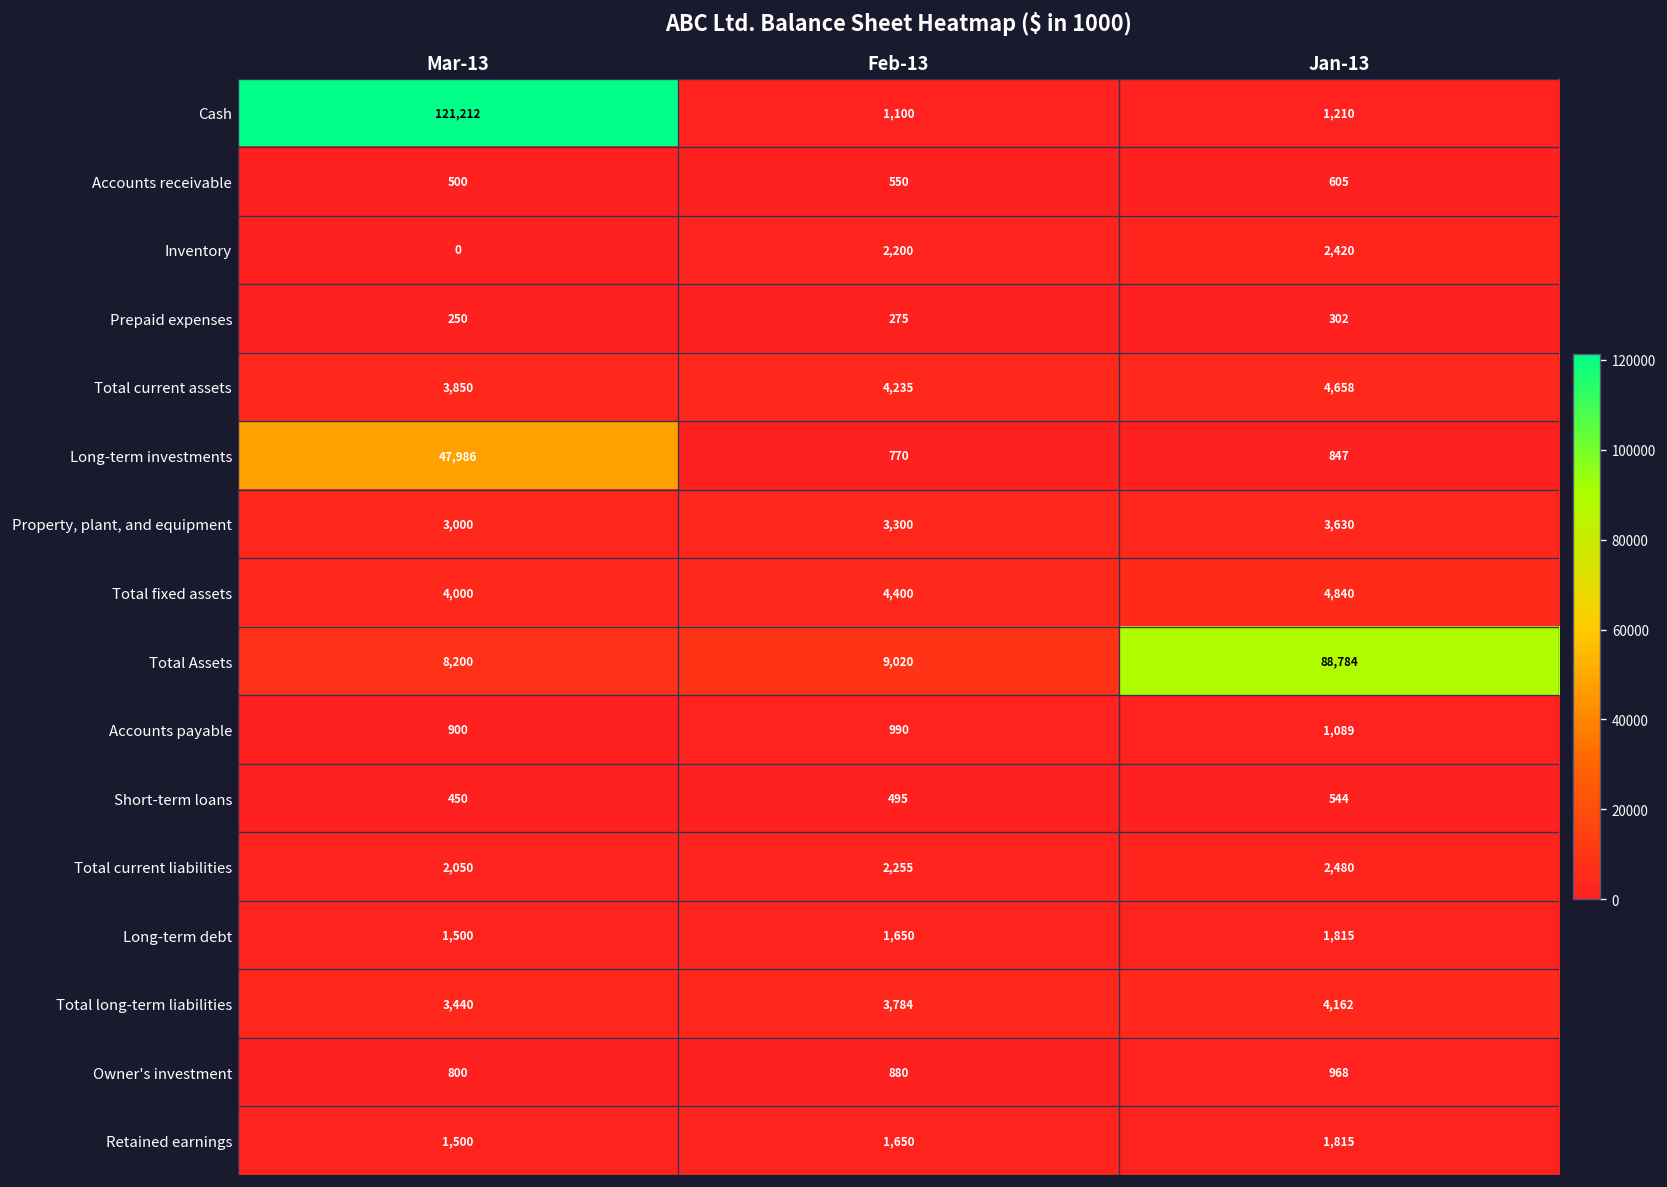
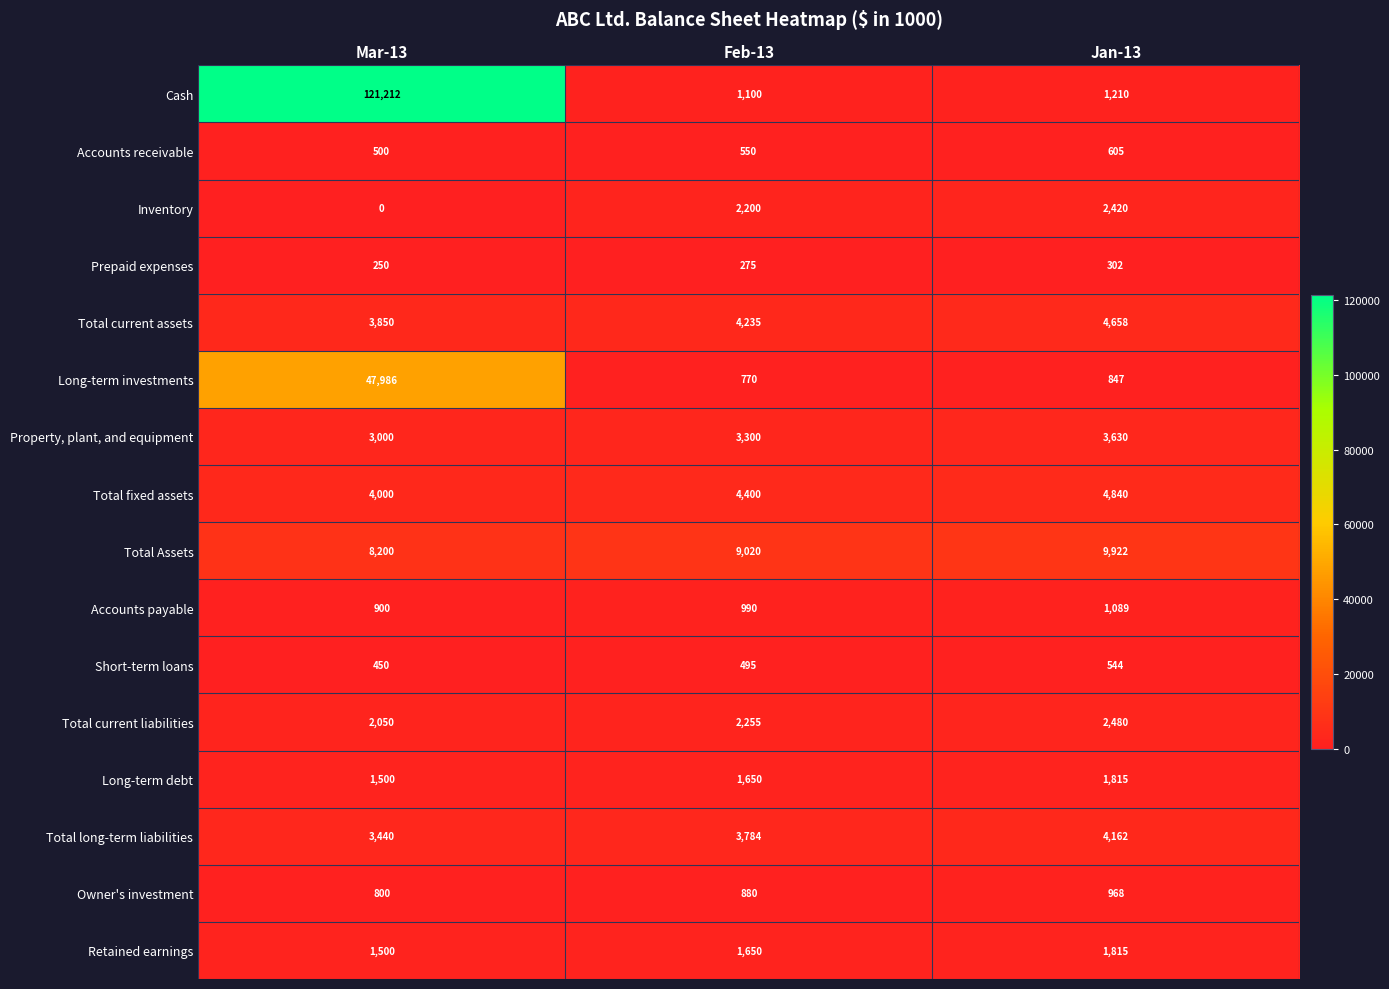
  {
    "Cash": {
      "Mar-13": "121,212",
      "Feb-13": "1,100",
      "Jan-13": "1,210"
    },
    "Accounts receivable": {
      "Mar-13": "500",
      "Feb-13": "550",
      "Jan-13": "605"
    },
    "Inventory": {
      "Mar-13": "0",
      "Feb-13": "2,200",
      "Jan-13": "2,420"
    },
    "Prepaid expenses": {
      "Mar-13": "250",
      "Feb-13": "275",
      "Jan-13": "302"
    },
    "Total current assets": {
      "Mar-13": "3,850",
      "Feb-13": "4,235",
      "Jan-13": "4,658"
    },
    "Long-term investments": {
      "Mar-13": "47,986",
      "Feb-13": "770",
      "Jan-13": "847"
    },
    "Property, plant, and equipment": {
      "Mar-13": "3,000",
      "Feb-13": "3,300",
      "Jan-13": "3,630"
    },
    "Total fixed assets": {
      "Mar-13": "4,000",
      "Feb-13": "4,400",
      "Jan-13": "4,840"
    },
    "Total Assets": {
      "Mar-13": "8,200",
      "Feb-13": "9,020",
-     "Jan-13": "88,784"
+     "Jan-13": "9,922"
    },
    "Accounts payable": {
      "Mar-13": "900",
      "Feb-13": "990",
      "Jan-13": "1,089"
    },
    "Short-term loans": {
      "Mar-13": "450",
      "Feb-13": "495",
      "Jan-13": "544"
    },
    "Total current liabilities": {
      "Mar-13": "2,050",
      "Feb-13": "2,255",
      "Jan-13": "2,480"
    },
    "Long-term debt": {
      "Mar-13": "1,500",
      "Feb-13": "1,650",
      "Jan-13": "1,815"
    },
    "Total long-term liabilities": {
      "Mar-13": "3,440",
      "Feb-13": "3,784",
      "Jan-13": "4,162"
    },
    "Owner's investment": {
      "Mar-13": "800",
      "Feb-13": "880",
      "Jan-13": "968"
    },
    "Retained earnings": {
      "Mar-13": "1,500",
      "Feb-13": "1,650",
      "Jan-13": "1,815"
    }
  }
